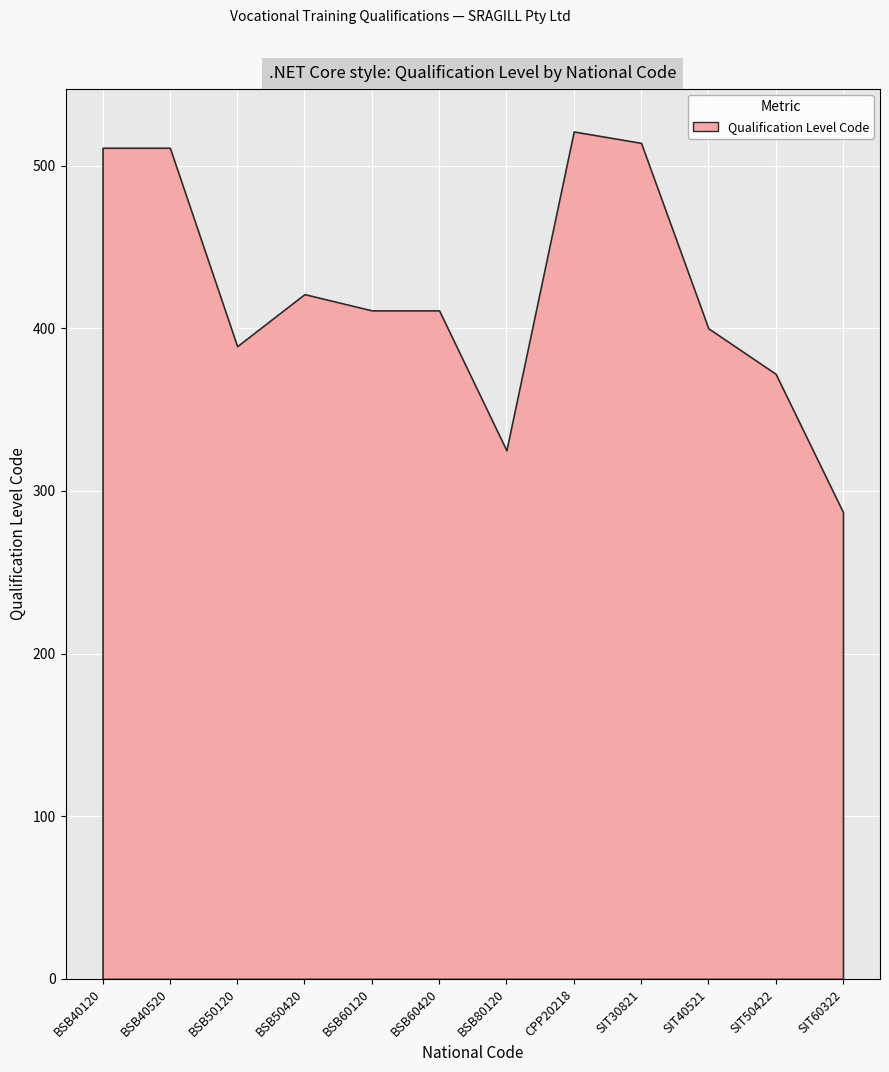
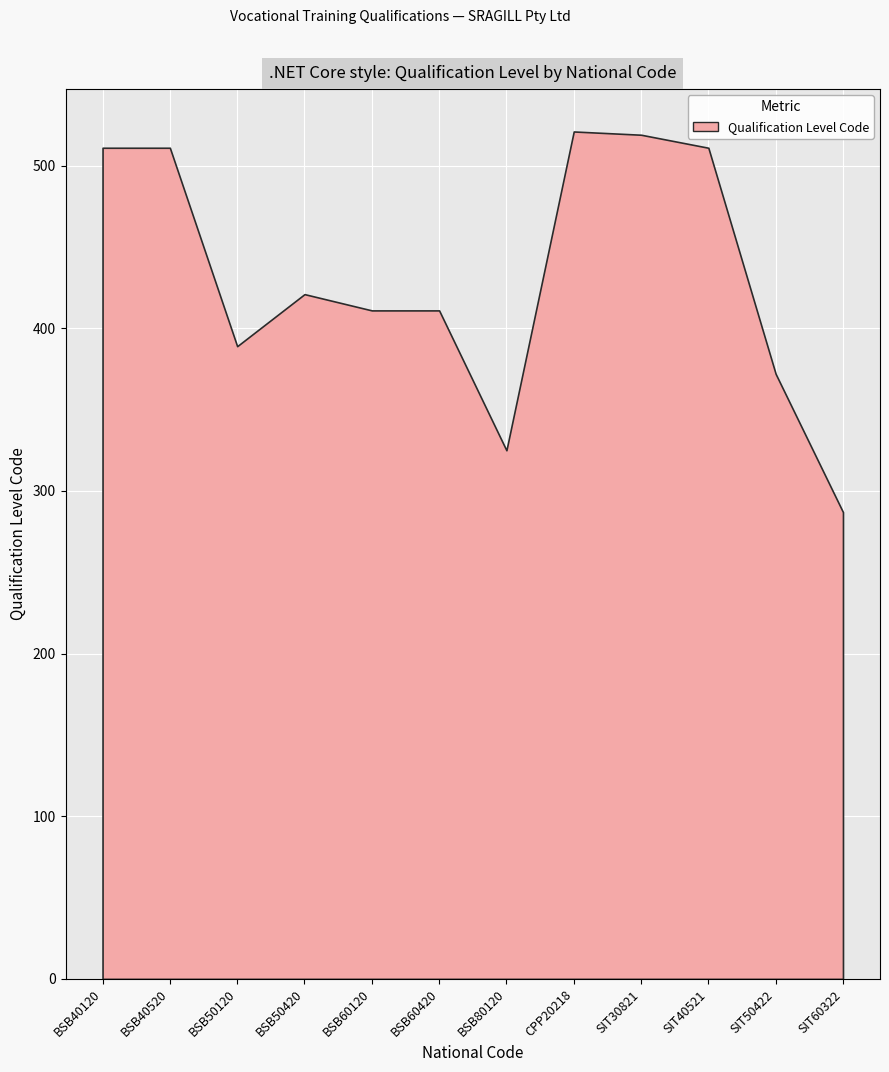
  {
    "BSB40120": 511,
    "BSB40520": 511,
    "BSB50120": 389,
    "BSB50420": 421,
    "BSB60120": 411,
    "BSB60420": 411,
    "BSB80120": 325,
    "CPP20218": 521,
-   "SIT30821": 514,
-   "SIT40521": 400,
+   "SIT30821": 519,
+   "SIT40521": 511,
    "SIT50422": 372,
    "SIT60322": 287
  }
